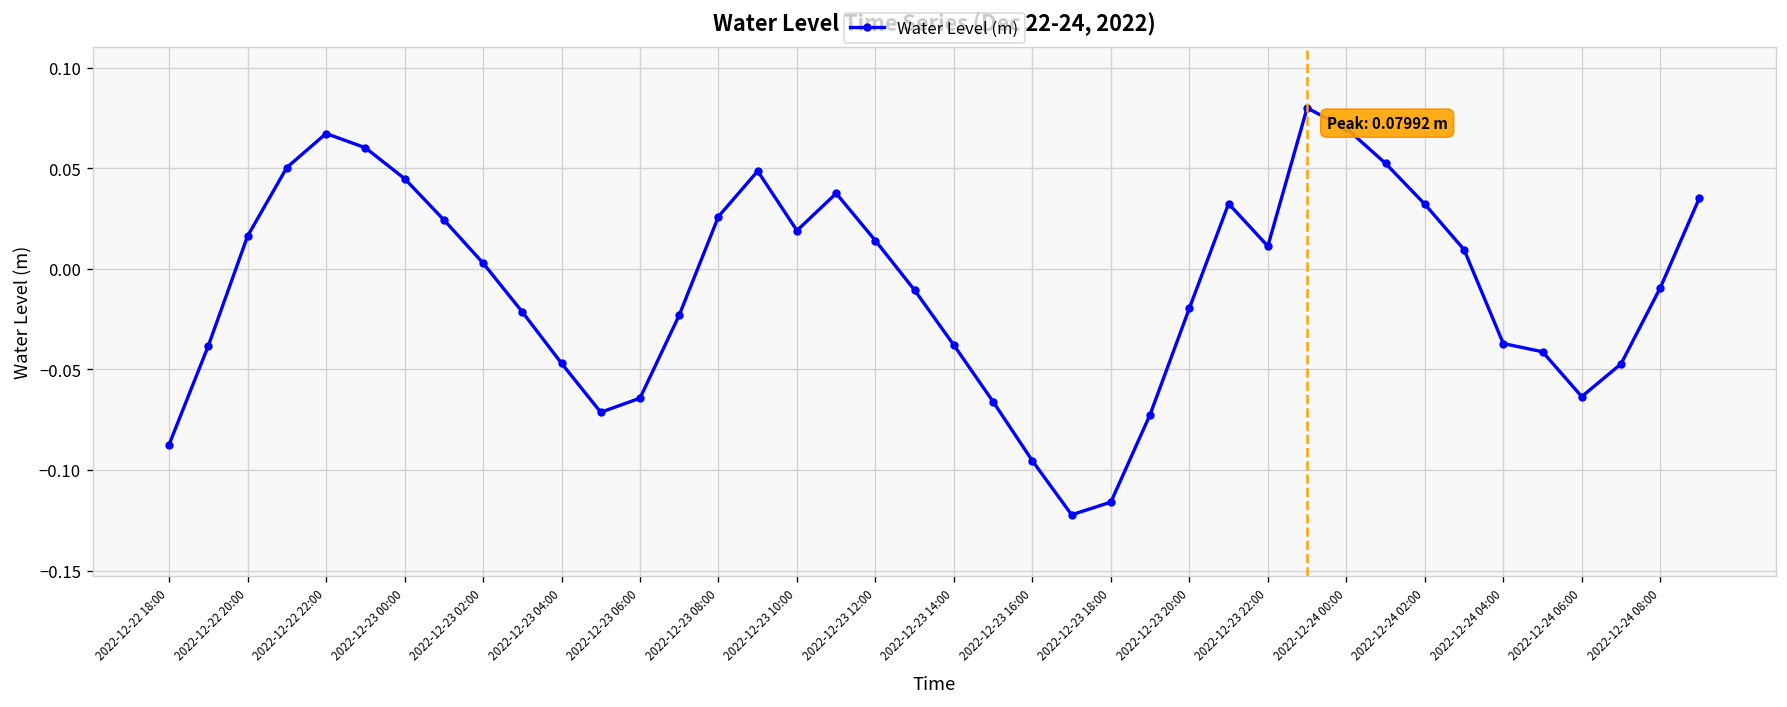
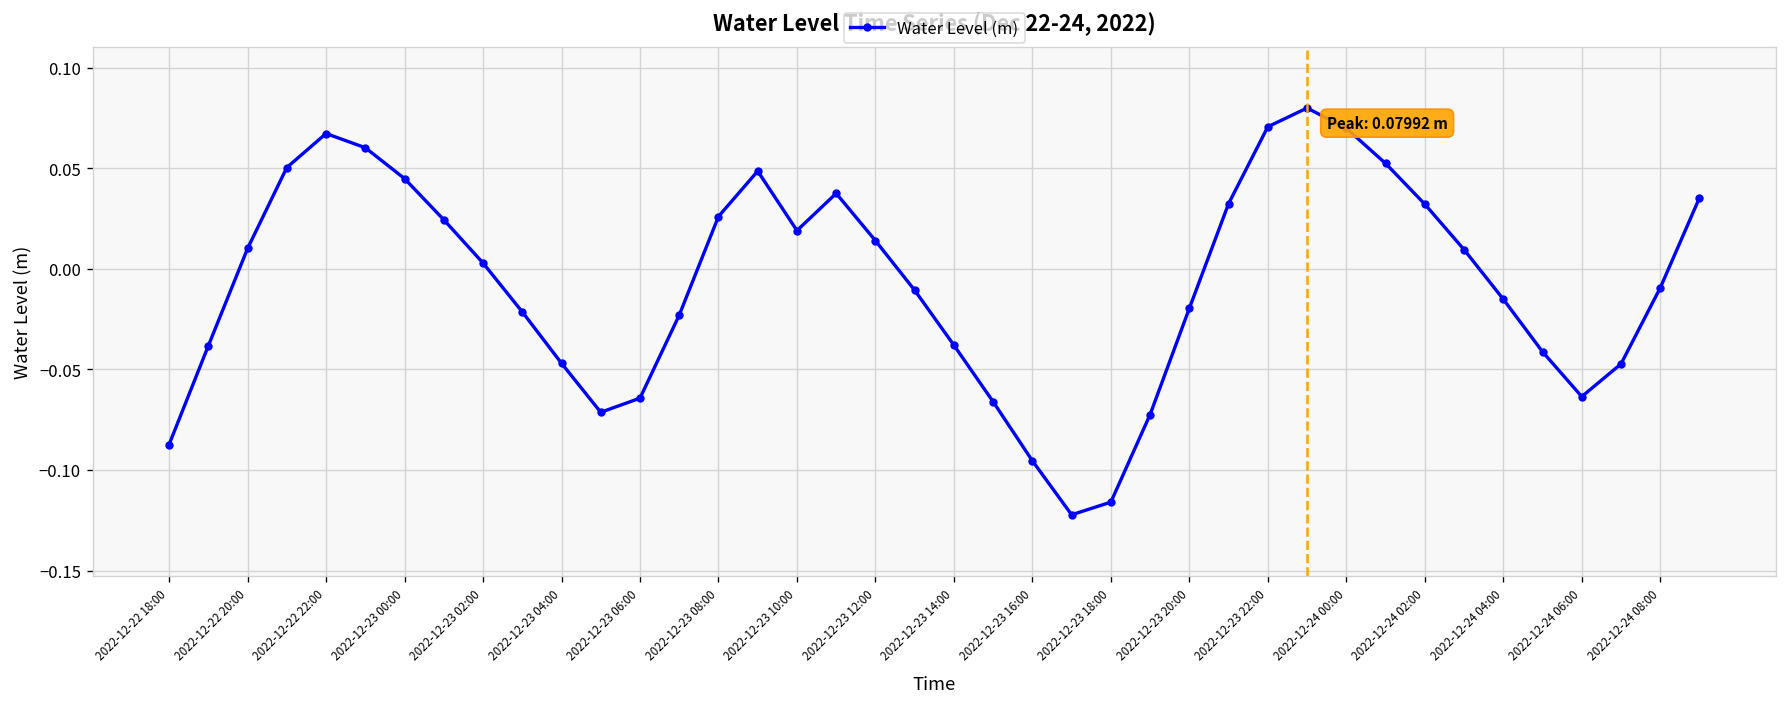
  {
    "2022-12-22 18:00": -0.087,
-   "2022-12-22 20:00": 0.016,
+   "2022-12-22 20:00": 0.010,
    "2022-12-22 22:00": 0.067,
    "2022-12-23 00:00": 0.045,
    "2022-12-23 02:00": 0.003,
    "2022-12-23 04:00": -0.047,
    "2022-12-23 06:00": -0.064,
    "2022-12-23 08:00": 0.026,
    "2022-12-23 10:00": 0.019,
    "2022-12-23 12:00": 0.014,
    "2022-12-23 14:00": -0.038,
    "2022-12-23 16:00": -0.095,
    "2022-12-23 18:00": -0.116,
    "2022-12-23 20:00": -0.020,
-   "2022-12-23 22:00": 0.011,
+   "2022-12-23 22:00": 0.071,
    "2022-12-24 02:00": 0.032,
-   "2022-12-24 04:00": -0.037,
+   "2022-12-24 04:00": -0.015,
    "2022-12-24 06:00": -0.064,
    "2022-12-24 08:00": -0.009
  }
